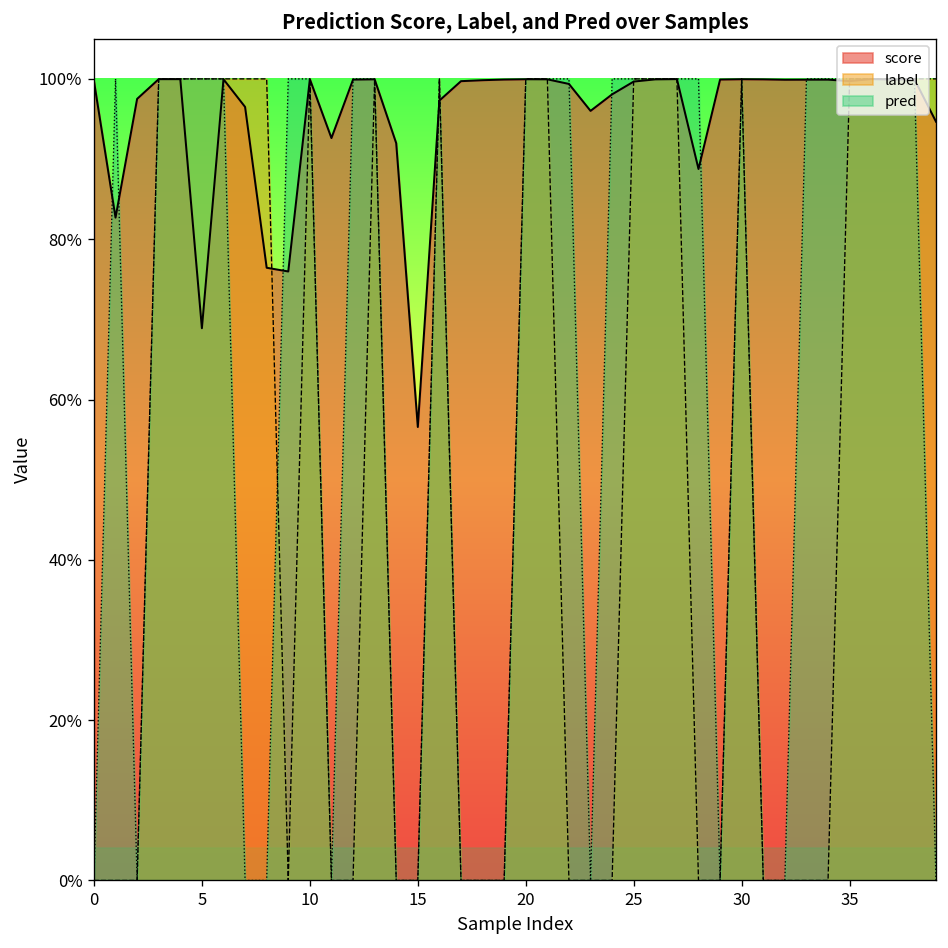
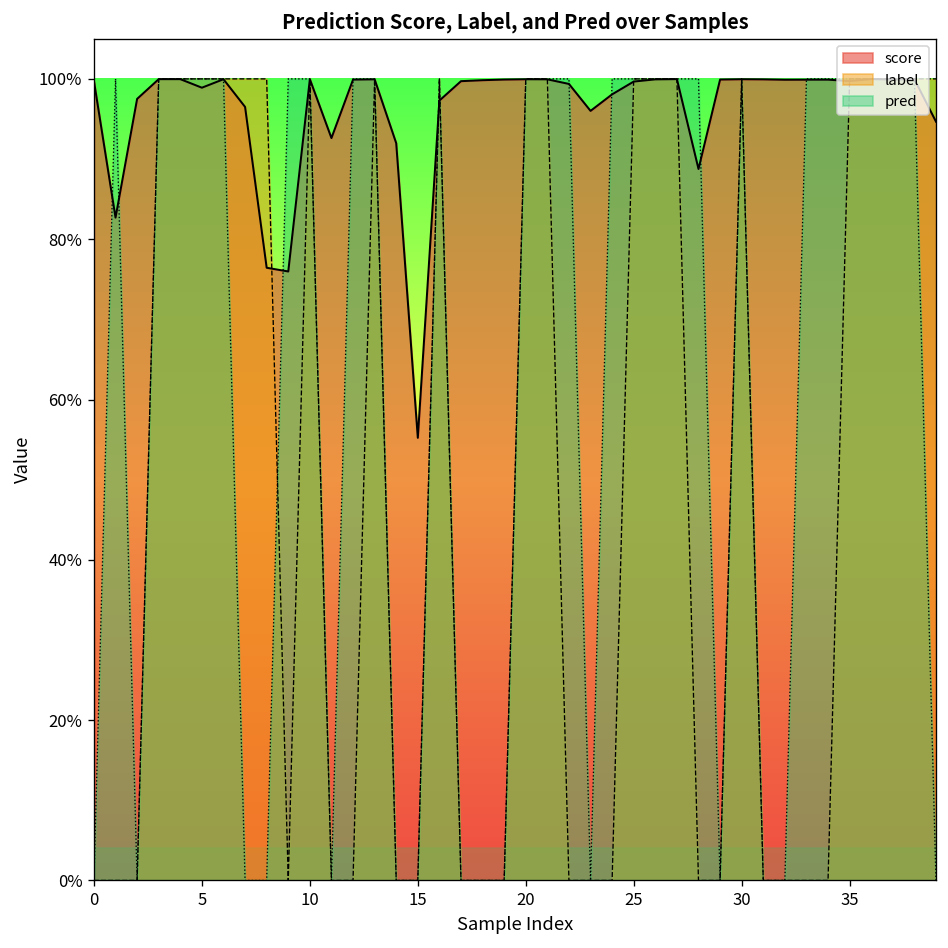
  {
    "score": {
      "0": "100%",
-     "5": "69%",
-     "15": "57%"
+     "5": "99%",
+     "15": "55%"
    }
  }
